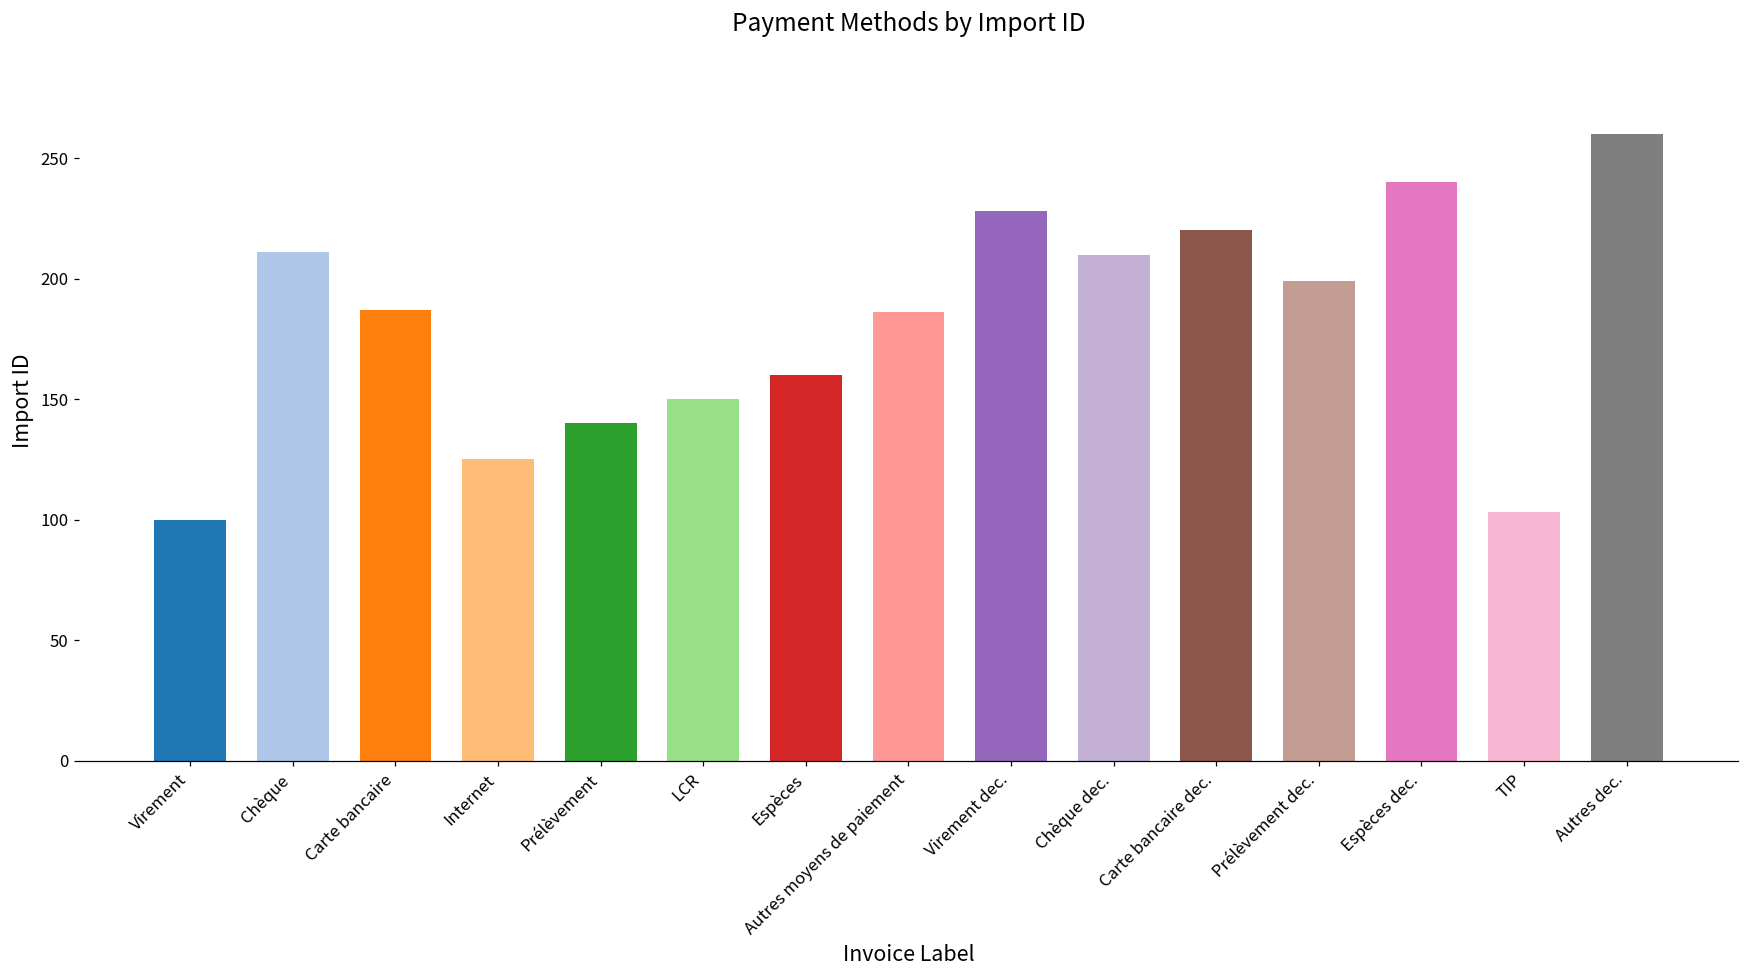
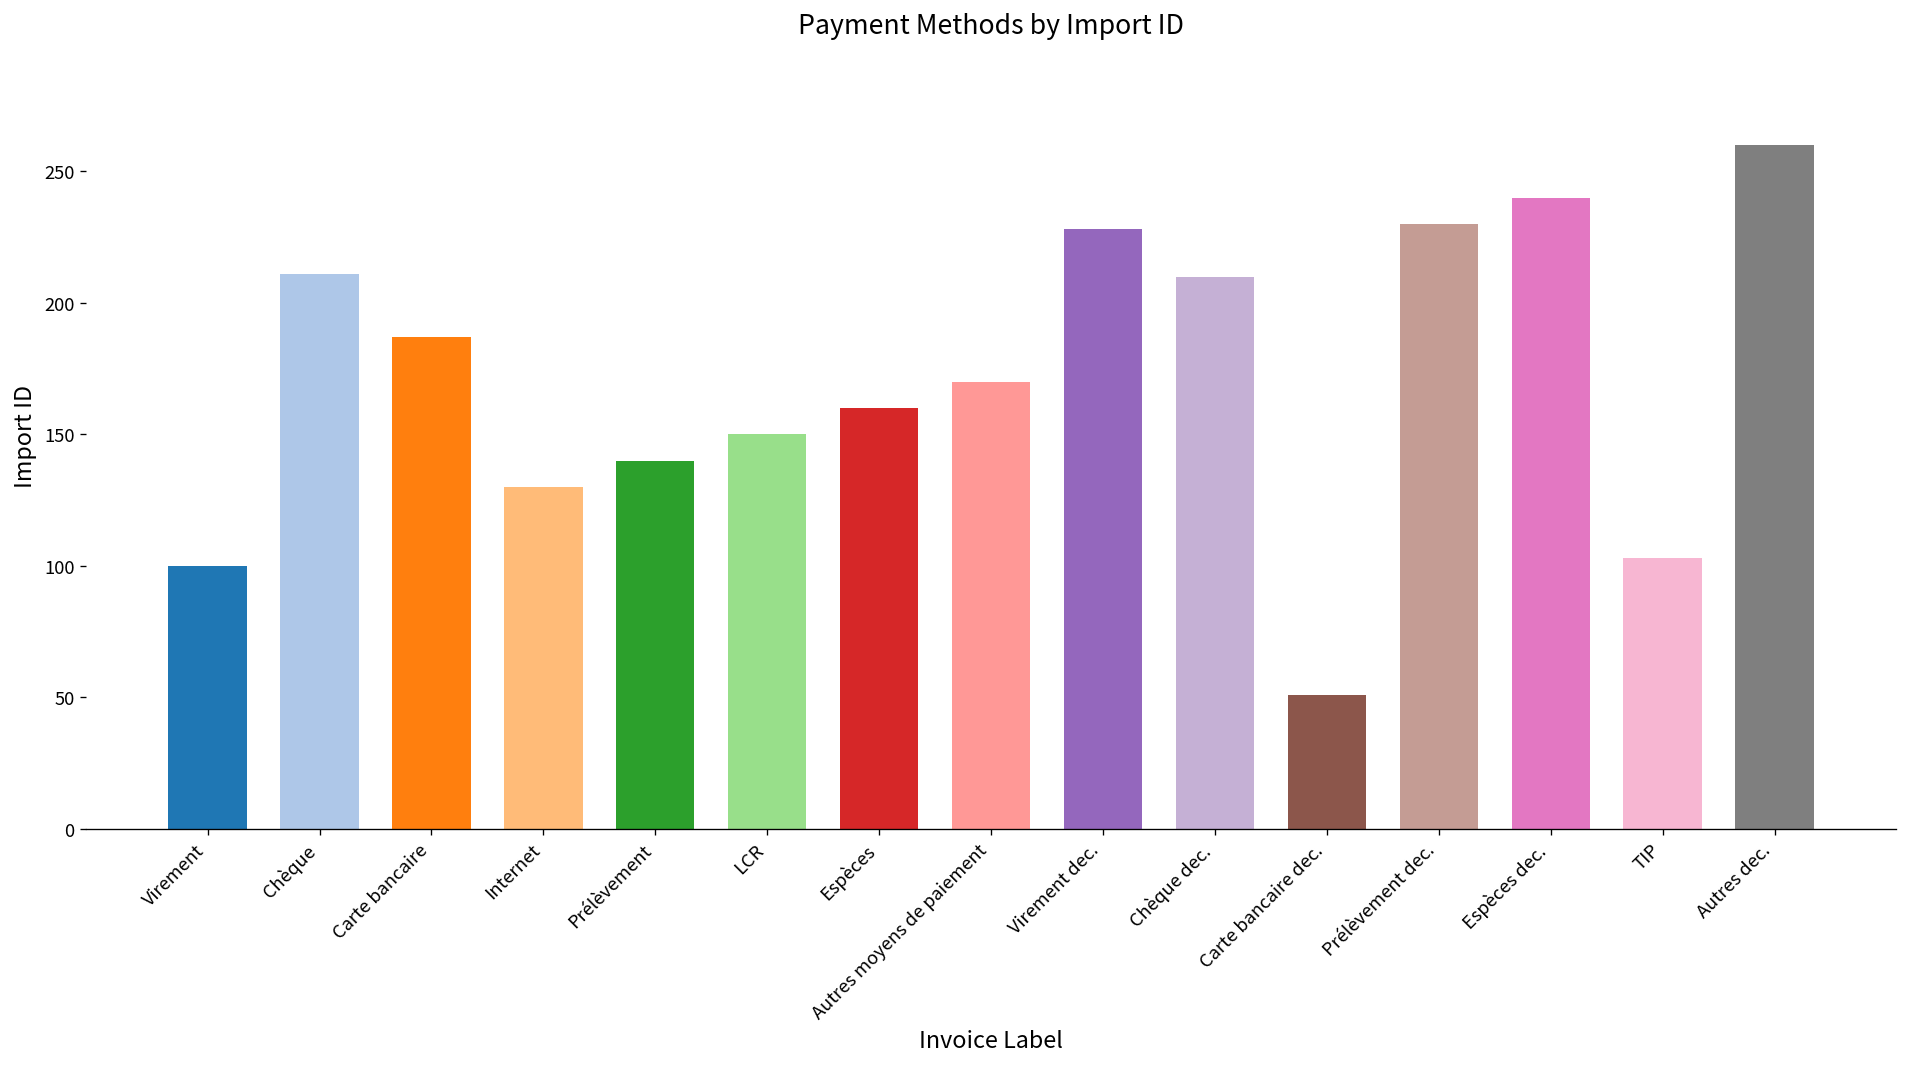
  {
    "Virement": 100,
    "Chèque": 211,
    "Carte bancaire": 187,
-   "Internet": 125,
+   "Internet": 130,
    "Prélèvement": 140,
    "LCR": 150,
    "Espèces": 160,
-   "Autres moyens de paiement": 186,
+   "Autres moyens de paiement": 170,
    "Virement dec.": 228,
    "Chèque dec.": 210,
-   "Carte bancaire dec.": 220,
-   "Prélèvement dec.": 199,
+   "Carte bancaire dec.": 51,
+   "Prélèvement dec.": 230,
    "Espèces dec.": 240,
    "TIP": 103,
    "Autres dec.": 260
  }
